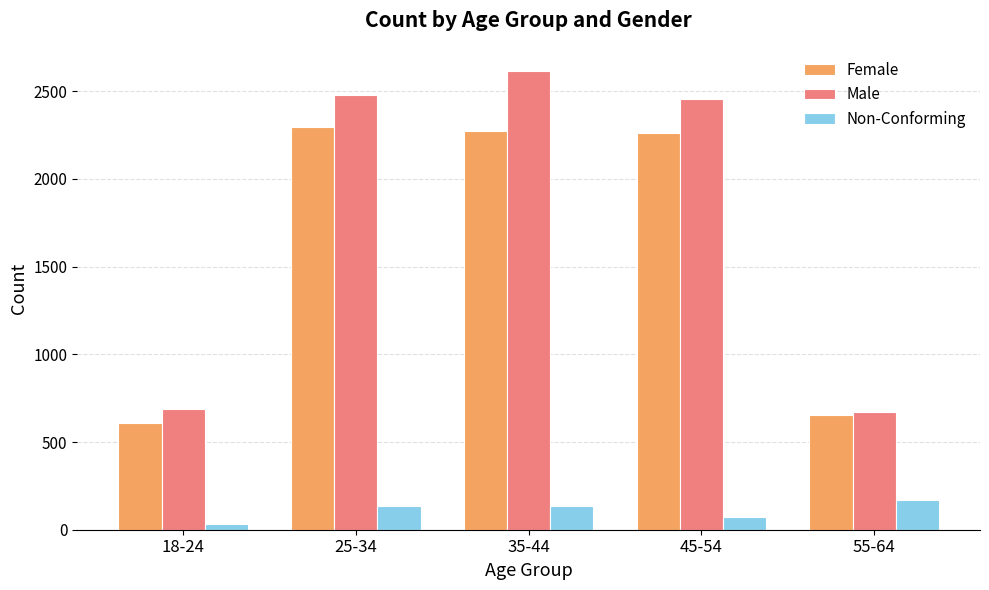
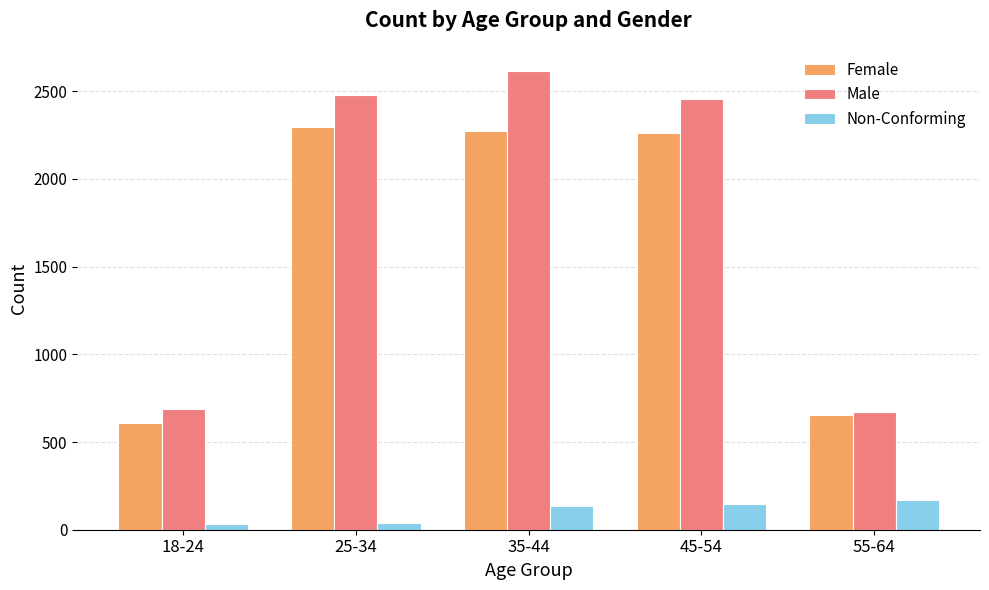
  {
    "Non-Conforming": {
      "18-24": 30,
-     "25-34": 140,
+     "25-34": 40,
      "35-44": 140,
-     "45-54": 70,
+     "45-54": 150,
      "55-64": 170
    }
  }
